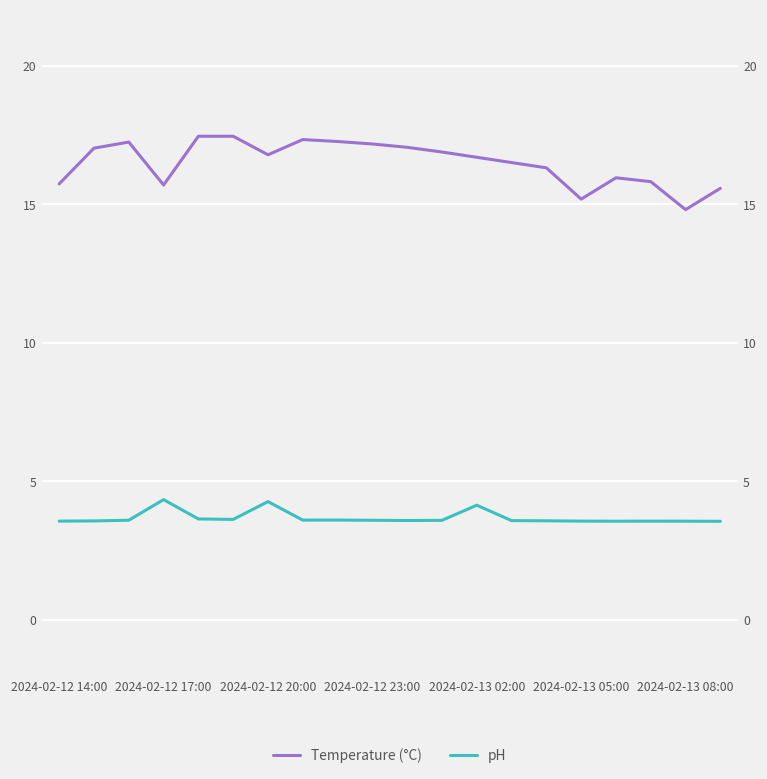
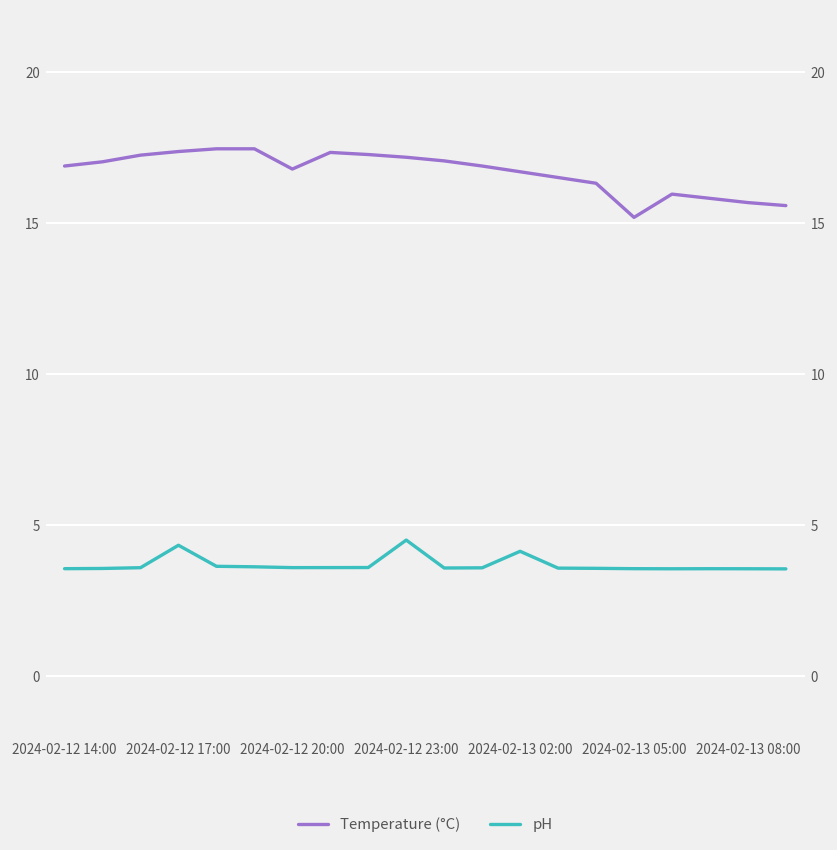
  {
    "Temperature (°C)": {
-     "2024-02-12 14:00": 15.7,
-     "2024-02-12 17:00": 15.7,
+     "2024-02-12 14:00": 16.9,
+     "2024-02-12 17:00": 17.4,
      "2024-02-12 20:00": 16.8,
      "2024-02-12 23:00": 17.2,
      "2024-02-13 02:00": 16.7,
      "2024-02-13 05:00": 15.2,
-     "2024-02-13 08:00": 14.8
+     "2024-02-13 08:00": 15.7
    },
    "pH": {
      "2024-02-12 14:00": 3.6,
      "2024-02-12 17:00": 4.3,
-     "2024-02-12 20:00": 4.3,
-     "2024-02-12 23:00": 3.6,
+     "2024-02-12 20:00": 3.6,
+     "2024-02-12 23:00": 4.5,
      "2024-02-13 02:00": 4.1,
      "2024-02-13 05:00": 3.6,
      "2024-02-13 08:00": 3.6
    }
  }
